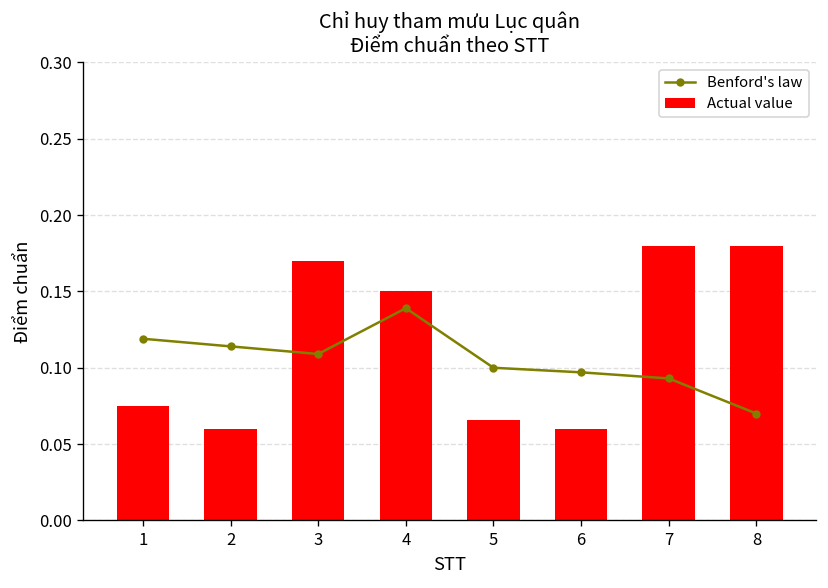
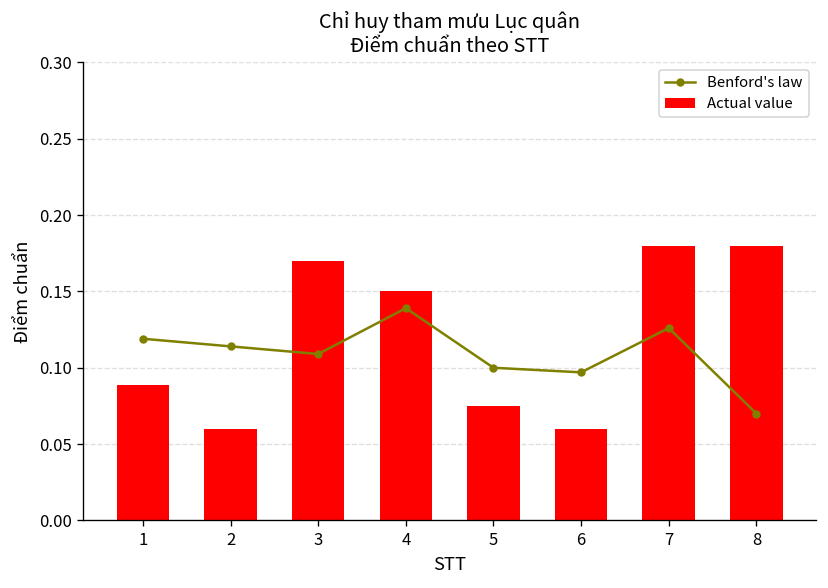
  {
    "Actual value": {
-     "1": 0.075,
+     "1": 0.089,
      "2": 0.060,
      "3": 0.170,
      "4": 0.150,
-     "5": 0.066,
+     "5": 0.075,
      "6": 0.060,
      "7": 0.180,
      "8": 0.180
    },
    "Benford's law": {
      "1": 0.119,
      "2": 0.114,
      "3": 0.109,
      "4": 0.139,
      "5": 0.100,
      "6": 0.097,
-     "7": 0.093,
+     "7": 0.126,
      "8": 0.070
    }
  }
